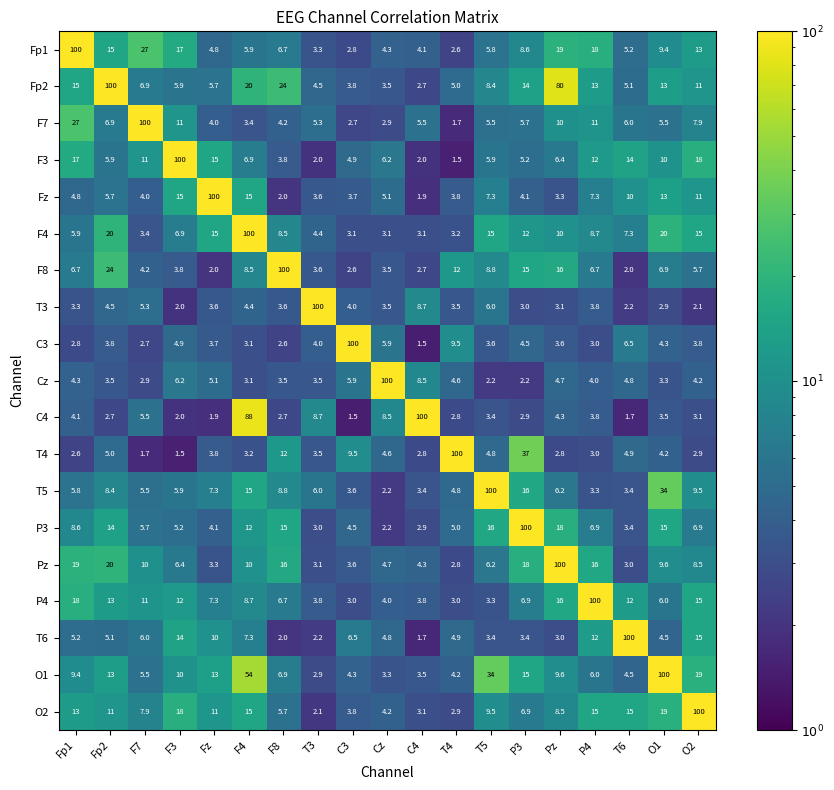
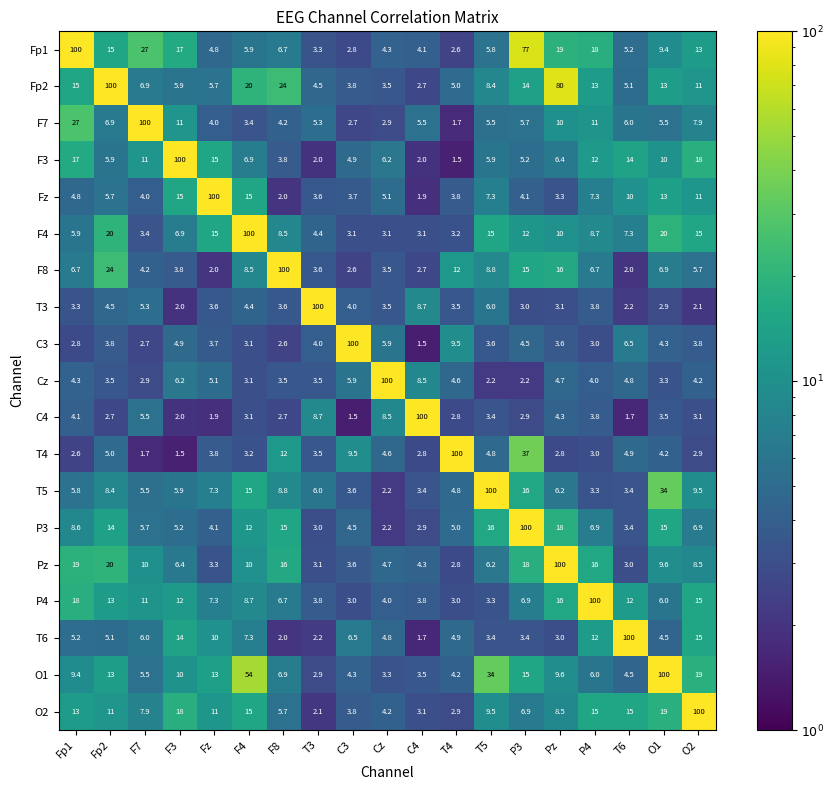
  {
    "Fp1": {
      "Fp1": 100,
      "Fp2": 15,
      "F7": 27,
      "F3": 17,
      "Fz": 4.8,
      "F4": 5.9,
      "F8": 6.7,
      "T3": 3.3,
      "C3": 2.8,
      "Cz": 4.3,
      "C4": 4.1,
      "T4": 2.6,
      "T5": 5.8,
-     "P3": 8.6,
+     "P3": 77,
      "Pz": 19,
      "P4": 18,
      "T6": 5.2,
      "O1": 9.4,
      "O2": 13
    },
    "C4": {
      "Fp1": 4.1,
      "Fp2": 2.7,
      "F7": 5.5,
      "F3": 2.0,
      "Fz": 1.9,
-     "F4": 88,
+     "F4": 3.1,
      "F8": 2.7,
      "T3": 8.7,
      "C3": 1.5,
      "Cz": 8.5,
      "C4": 100,
      "T4": 2.8,
      "T5": 3.4,
      "P3": 2.9,
      "Pz": 4.3,
      "P4": 3.8,
      "T6": 1.7,
      "O1": 3.5,
      "O2": 3.1
    }
  }
